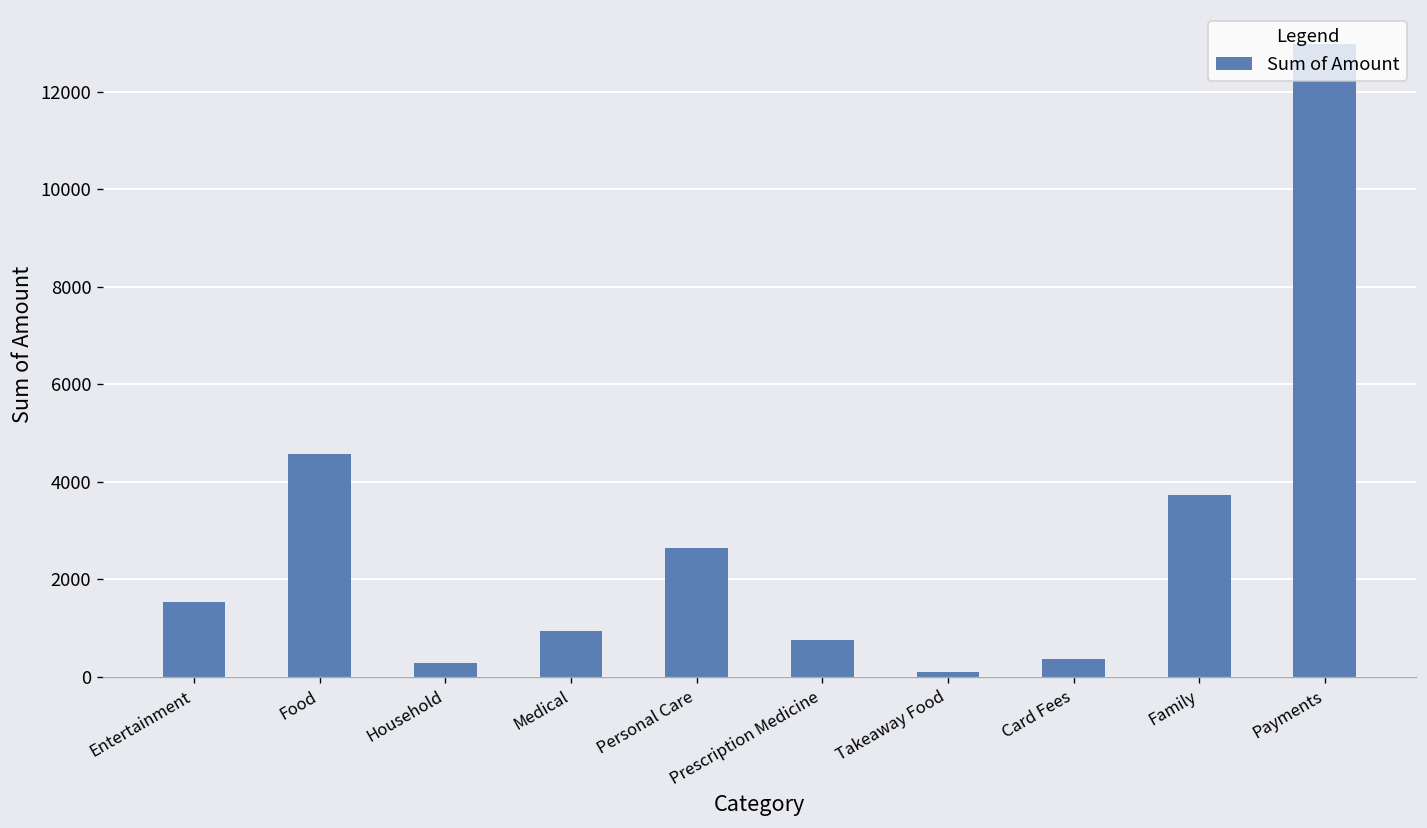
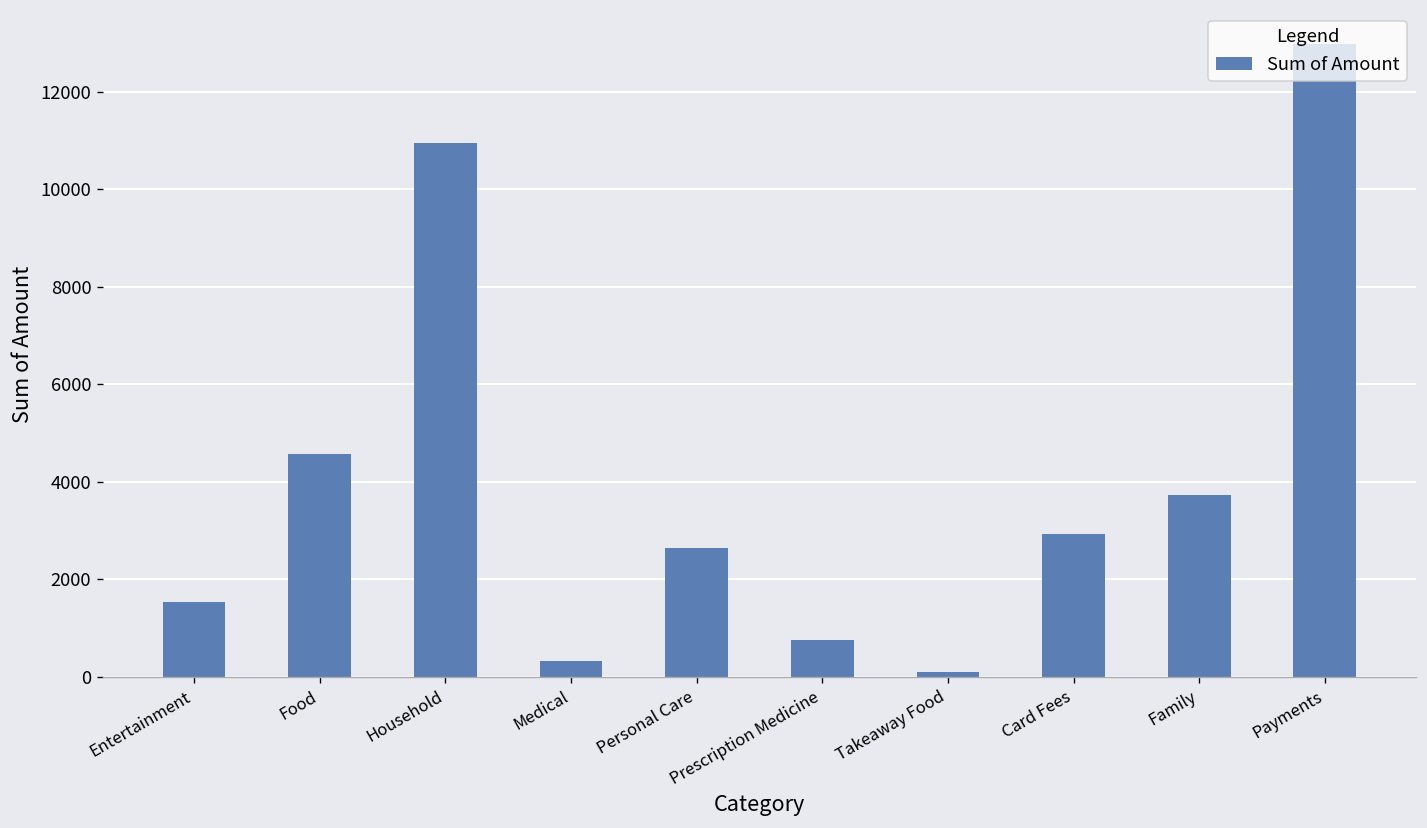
  {
    "Entertainment": 1500,
    "Food": 4600,
-   "Household": 300,
-   "Medical": 1000,
+   "Household": 11000,
+   "Medical": 300,
    "Personal Care": 2700,
    "Prescription Medicine": 800,
    "Takeaway Food": 100,
-   "Card Fees": 400,
+   "Card Fees": 2900,
    "Family": 3700
  }
